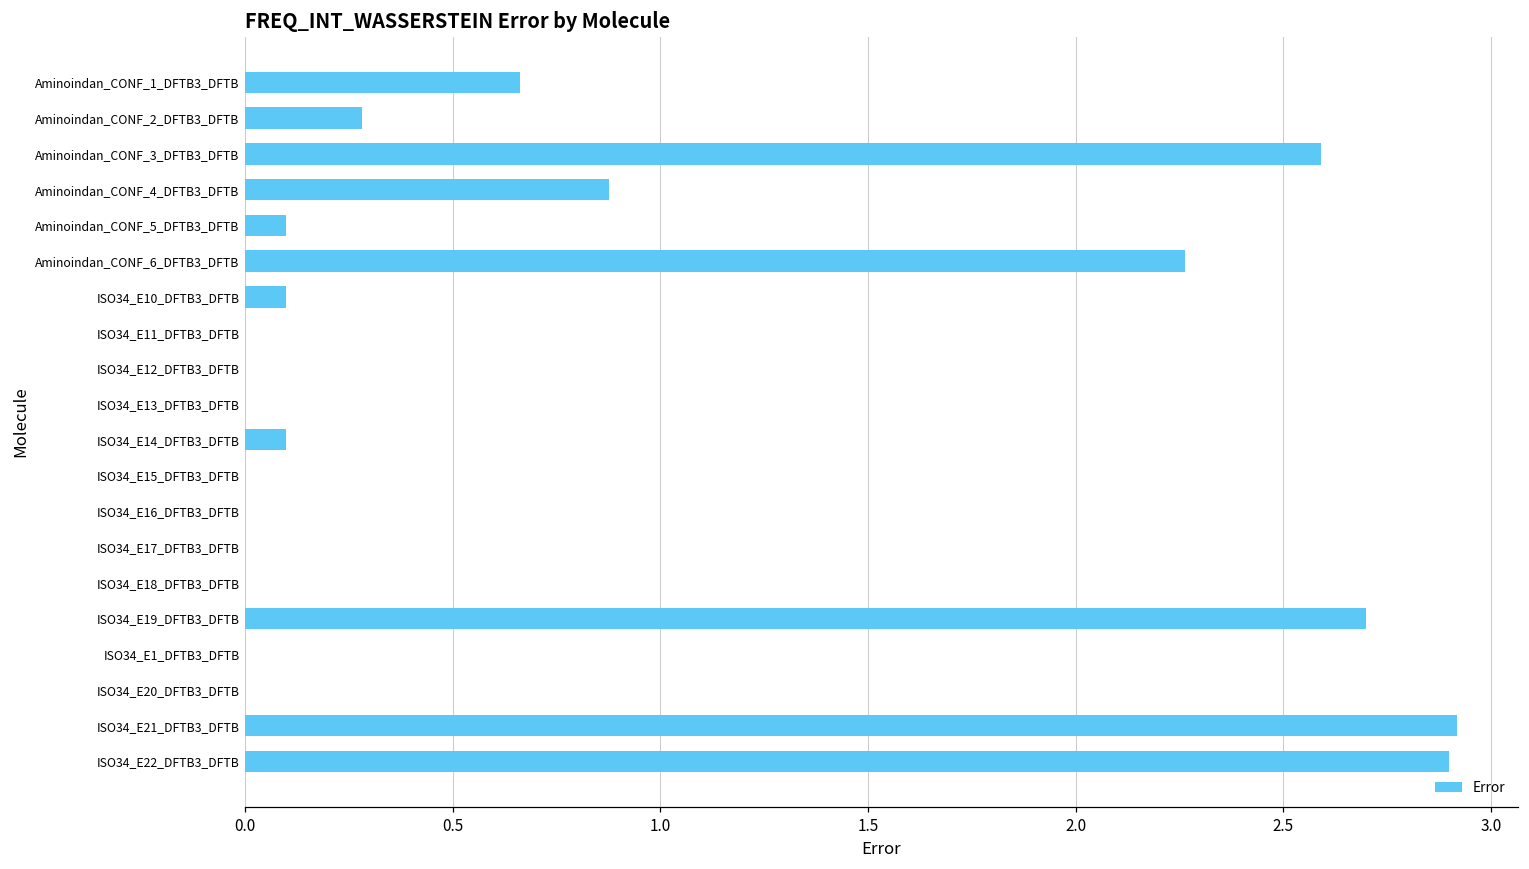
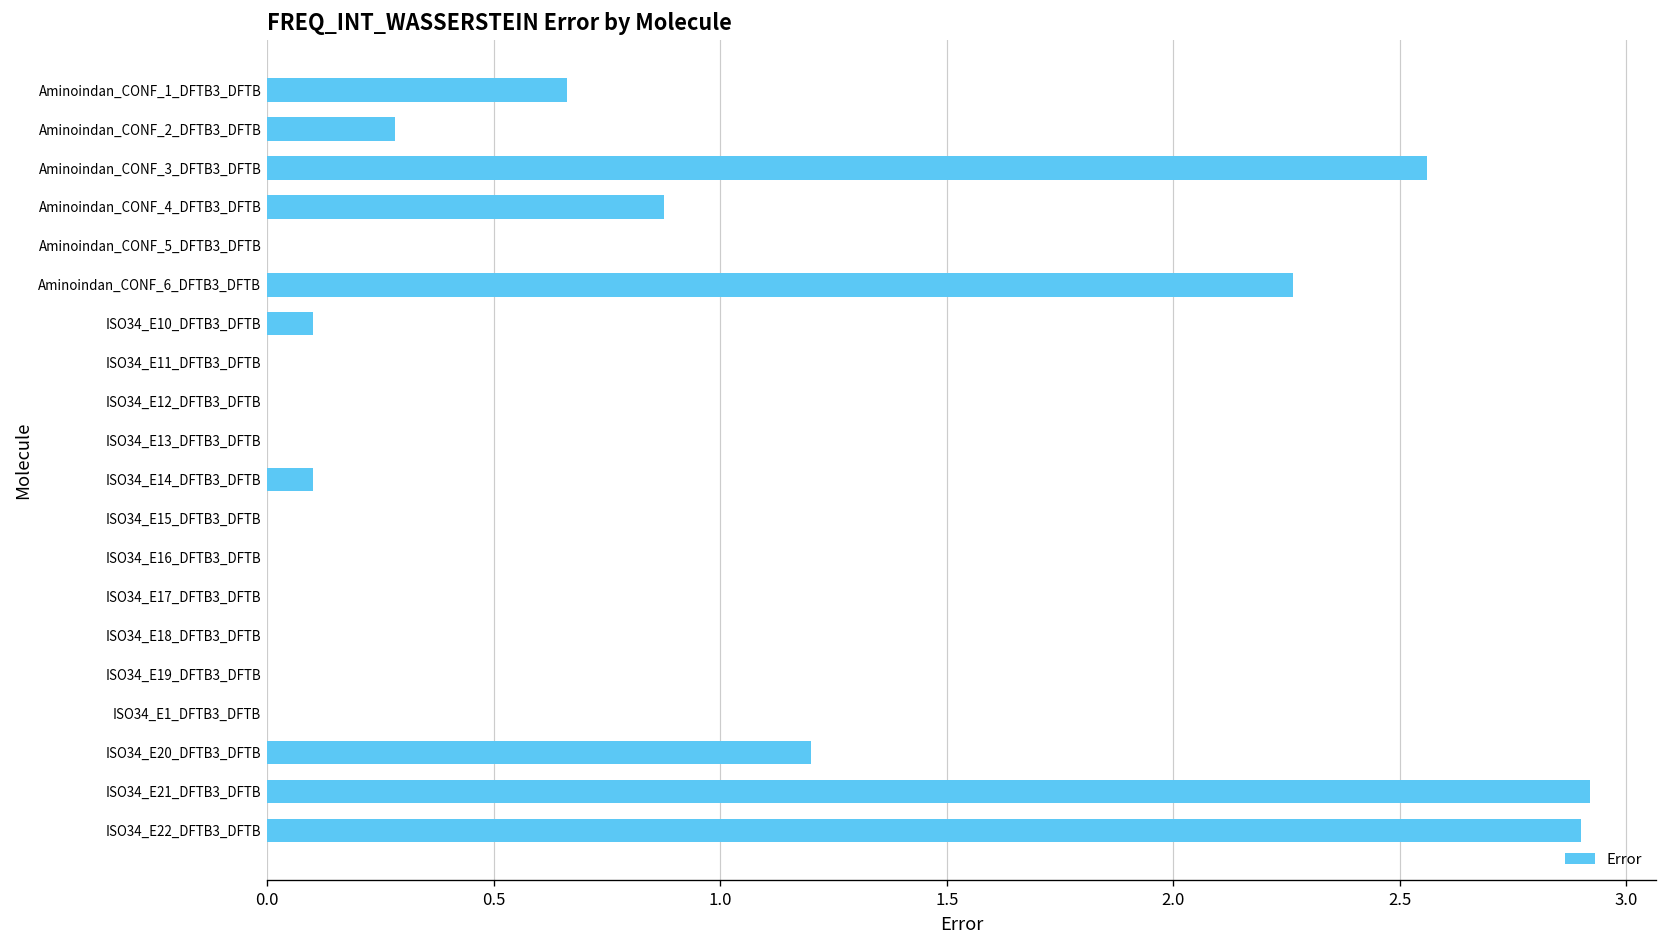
  {
    "Aminoindan_CONF_1_DFTB3_DFTB": 0.66,
    "Aminoindan_CONF_2_DFTB3_DFTB": 0.28,
-   "Aminoindan_CONF_3_DFTB3_DFTB": 2.59,
+   "Aminoindan_CONF_3_DFTB3_DFTB": 2.56,
    "Aminoindan_CONF_4_DFTB3_DFTB": 0.88,
-   "Aminoindan_CONF_5_DFTB3_DFTB": 0.1,
+   "Aminoindan_CONF_5_DFTB3_DFTB": 0.0,
    "Aminoindan_CONF_6_DFTB3_DFTB": 2.26,
    "ISO34_E10_DFTB3_DFTB": 0.10,
    "ISO34_E11_DFTB3_DFTB": 0.00,
    "ISO34_E12_DFTB3_DFTB": 0.00,
    "ISO34_E13_DFTB3_DFTB": 0.00,
    "ISO34_E14_DFTB3_DFTB": 0.10,
    "ISO34_E15_DFTB3_DFTB": 0.00,
    "ISO34_E16_DFTB3_DFTB": 0.00,
    "ISO34_E17_DFTB3_DFTB": 0.00,
    "ISO34_E18_DFTB3_DFTB": 0.00,
-   "ISO34_E19_DFTB3_DFTB": 2.7,
+   "ISO34_E19_DFTB3_DFTB": 0.0,
    "ISO34_E1_DFTB3_DFTB": 0.00,
-   "ISO34_E20_DFTB3_DFTB": 0.0,
+   "ISO34_E20_DFTB3_DFTB": 1.2,
    "ISO34_E21_DFTB3_DFTB": 2.92,
    "ISO34_E22_DFTB3_DFTB": 2.90
  }
